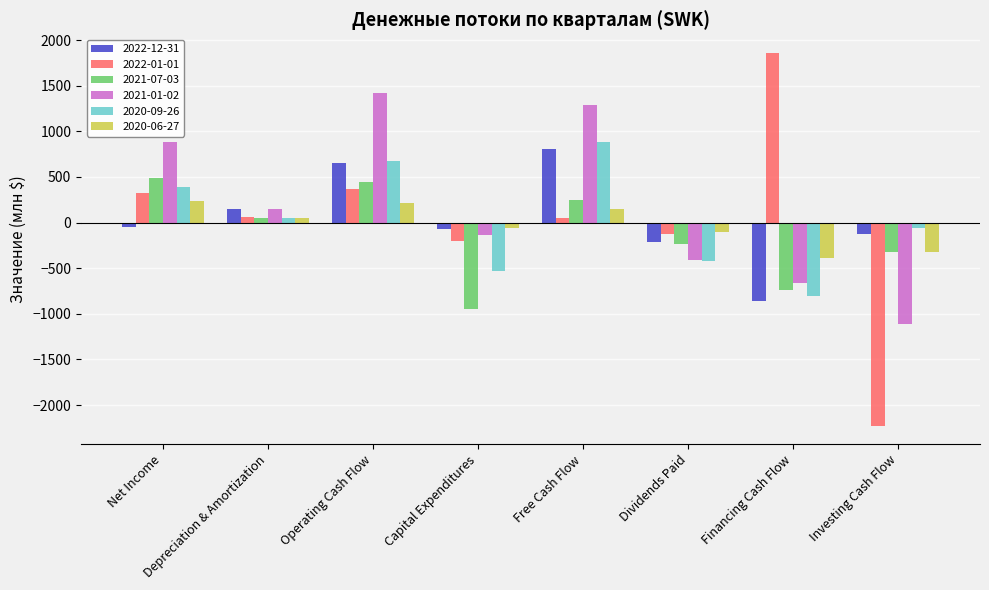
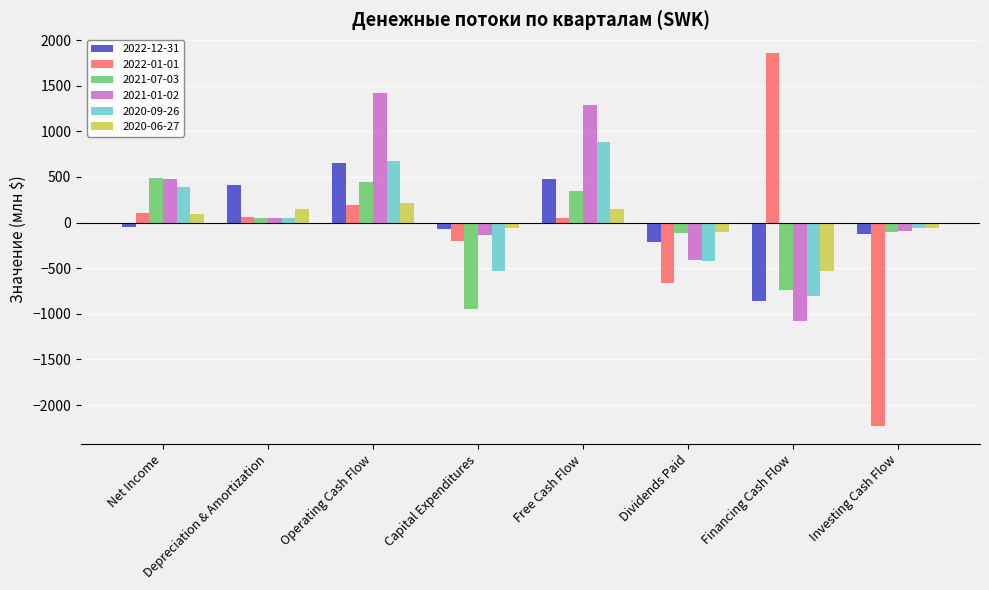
  {
    "2022-12-31": {
      "Net Income": 0,
-     "Depreciation & Amortization": 100,
+     "Depreciation & Amortization": 400,
      "Operating Cash Flow": 700,
      "Capital Expenditures": -100,
-     "Free Cash Flow": 800,
+     "Free Cash Flow": 500,
      "Dividends Paid": -200,
      "Financing Cash Flow": -900,
      "Investing Cash Flow": -100
    },
    "2022-01-01": {
-     "Net Income": 300,
+     "Net Income": 100,
      "Depreciation & Amortization": 100,
-     "Operating Cash Flow": 400,
+     "Operating Cash Flow": 200,
      "Capital Expenditures": -200,
      "Free Cash Flow": 0,
-     "Dividends Paid": -100,
+     "Dividends Paid": -700,
      "Financing Cash Flow": 1900,
      "Investing Cash Flow": -2200
    },
    "2021-07-03": {
      "Net Income": 500,
      "Depreciation & Amortization": 0,
      "Operating Cash Flow": 400,
      "Capital Expenditures": -900,
-     "Free Cash Flow": 200,
-     "Dividends Paid": -200,
+     "Free Cash Flow": 300,
+     "Dividends Paid": -100,
      "Financing Cash Flow": -700,
-     "Investing Cash Flow": -300
+     "Investing Cash Flow": -100
    },
    "2021-01-02": {
-     "Net Income": 900,
-     "Depreciation & Amortization": 150,
+     "Net Income": 500,
+     "Depreciation & Amortization": 60,
      "Operating Cash Flow": 1400,
      "Capital Expenditures": -100,
      "Free Cash Flow": 1300,
      "Dividends Paid": -400,
-     "Financing Cash Flow": -700,
-     "Investing Cash Flow": -1100
+     "Financing Cash Flow": -1100,
+     "Investing Cash Flow": -100
    },
    "2020-09-26": {
      "Net Income": 400,
      "Depreciation & Amortization": 100,
      "Operating Cash Flow": 700,
      "Capital Expenditures": -500,
      "Free Cash Flow": 900,
      "Dividends Paid": -400,
      "Financing Cash Flow": -800,
      "Investing Cash Flow": -100
    },
    "2020-06-27": {
-     "Net Income": 200,
-     "Depreciation & Amortization": 0,
+     "Net Income": 100,
+     "Depreciation & Amortization": 100,
      "Operating Cash Flow": 200,
      "Capital Expenditures": -100,
      "Free Cash Flow": 100,
      "Dividends Paid": -100,
-     "Financing Cash Flow": -400,
-     "Investing Cash Flow": -300
+     "Financing Cash Flow": -500,
+     "Investing Cash Flow": -100
    }
  }
